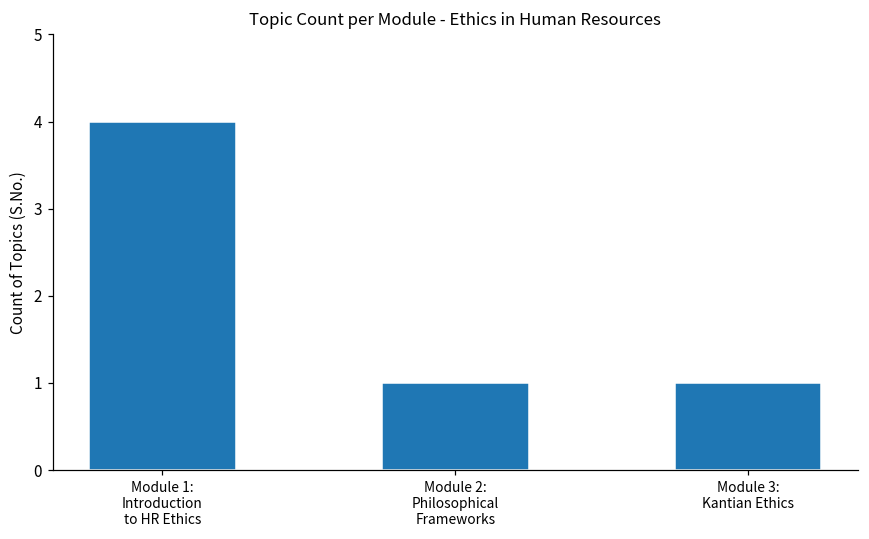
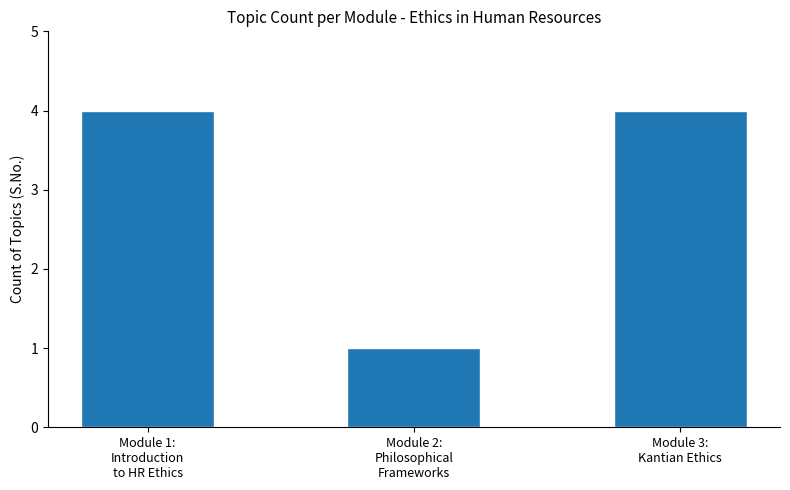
  {
    "Module 1: Introduction to HR Ethics": 4,
    "Module 2: Philosophical Frameworks": 1,
-   "Module 3: Kantian Ethics": 1
+   "Module 3: Kantian Ethics": 4
  }
